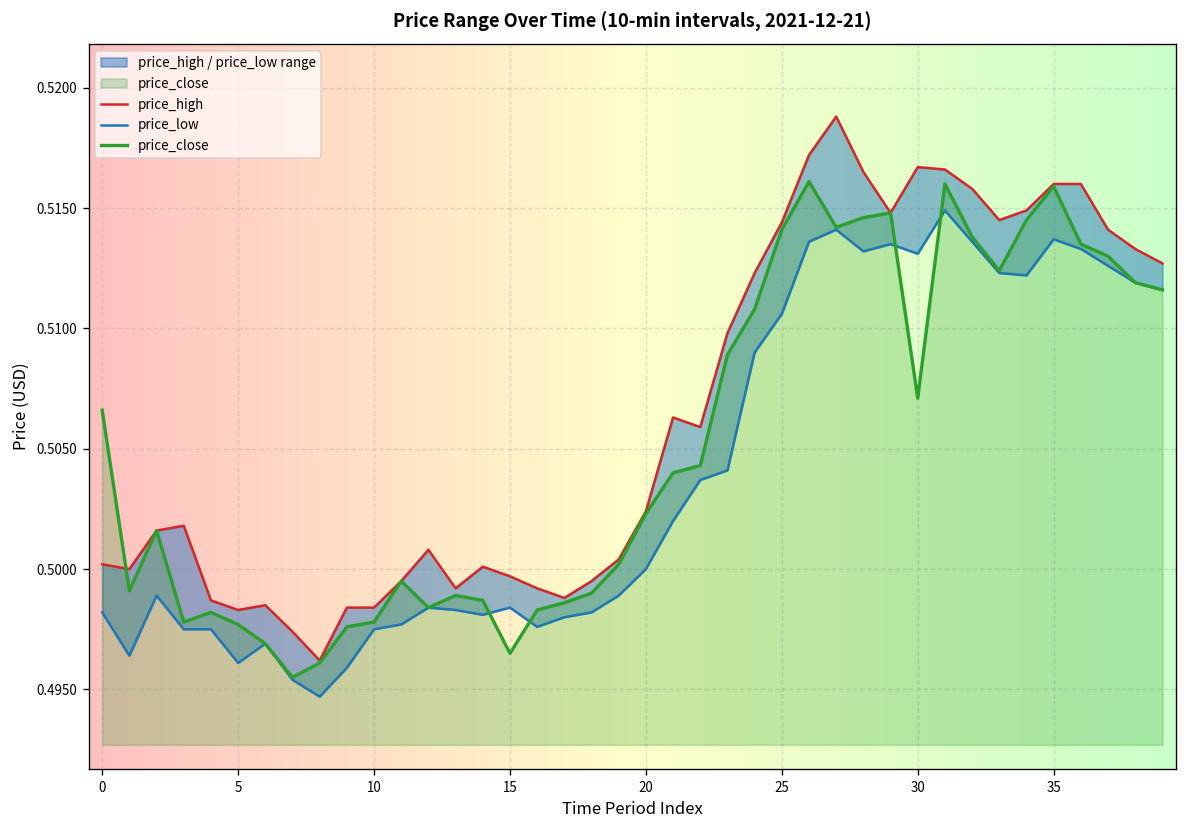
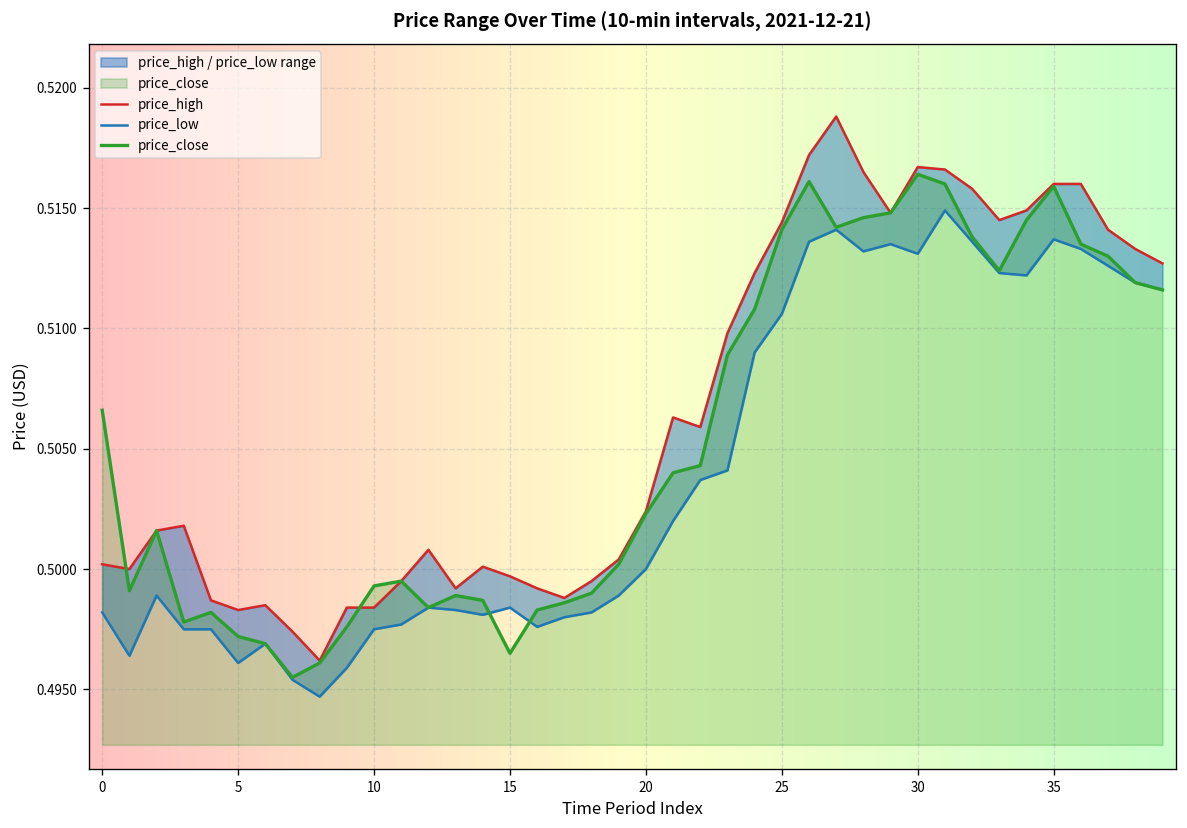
  {
    "price_close": {
      "0": 0.5066,
-     "5": 0.4977,
-     "10": 0.4978,
+     "5": 0.4972,
+     "10": 0.4993,
      "15": 0.4965,
      "25": 0.5141,
-     "30": 0.5071
+     "30": 0.5164
    }
  }
